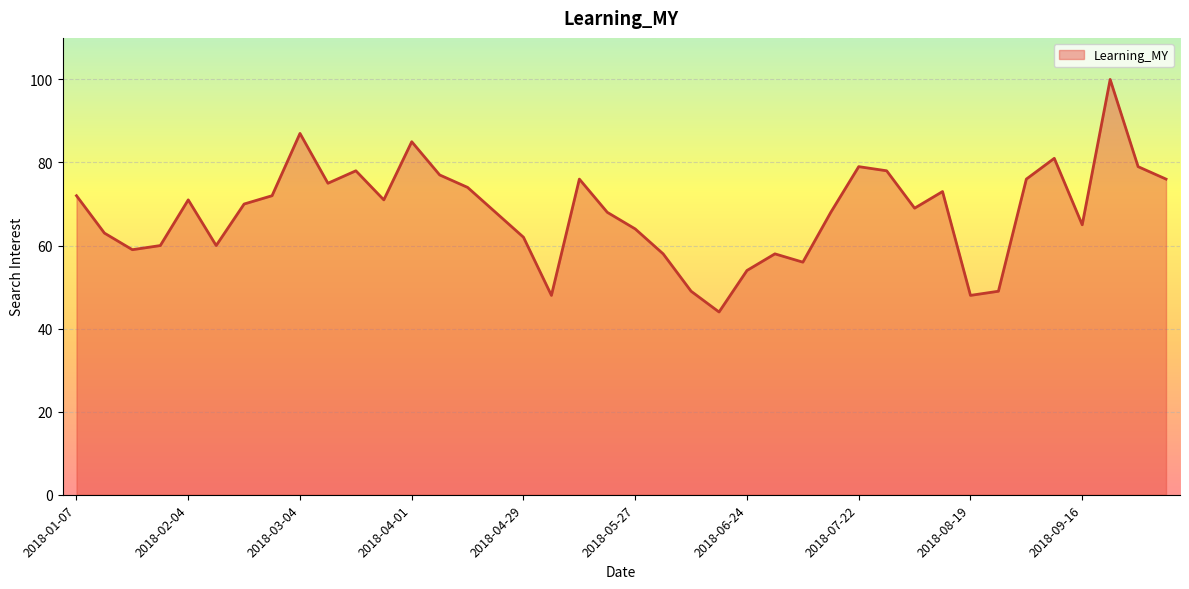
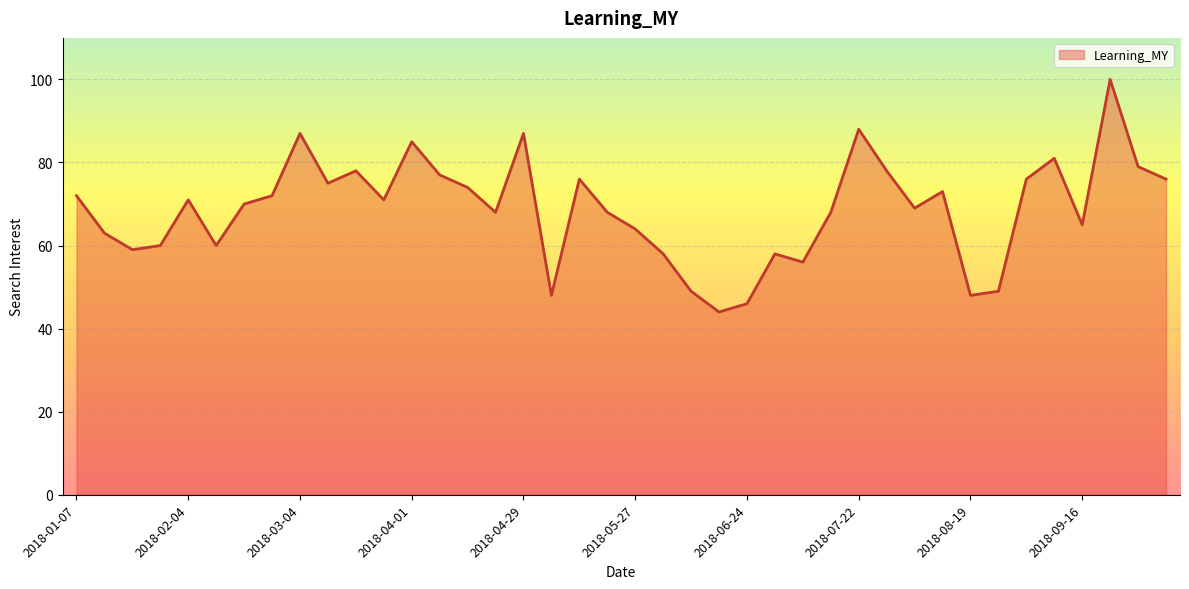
  {
    "2018-01-07": 72,
    "2018-02-04": 71,
    "2018-03-04": 87,
    "2018-04-01": 85,
-   "2018-04-29": 62,
+   "2018-04-29": 87,
    "2018-05-27": 64,
-   "2018-06-24": 54,
-   "2018-07-22": 79,
+   "2018-06-24": 46,
+   "2018-07-22": 88,
    "2018-08-19": 48,
    "2018-09-16": 65
  }
